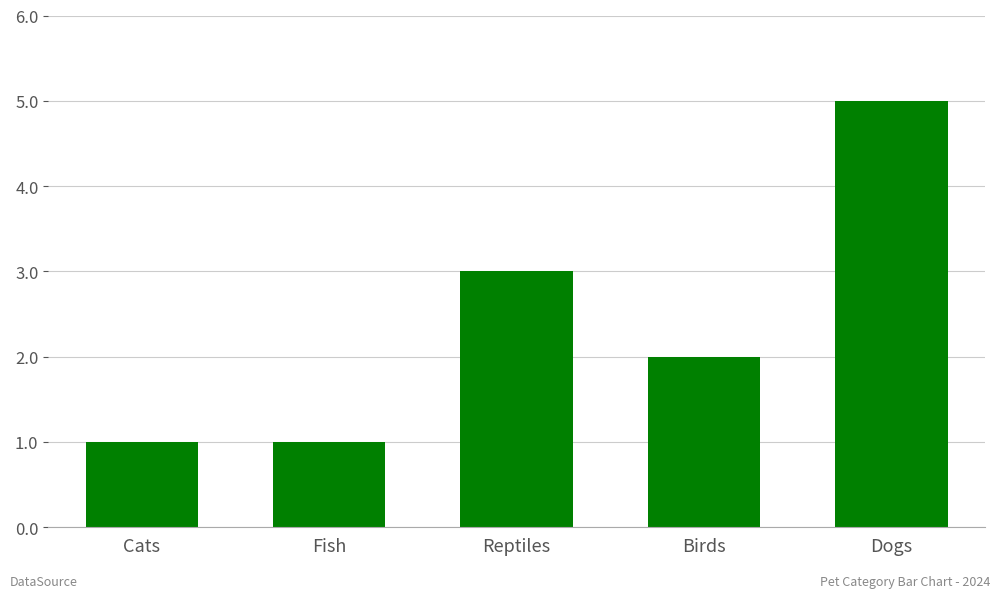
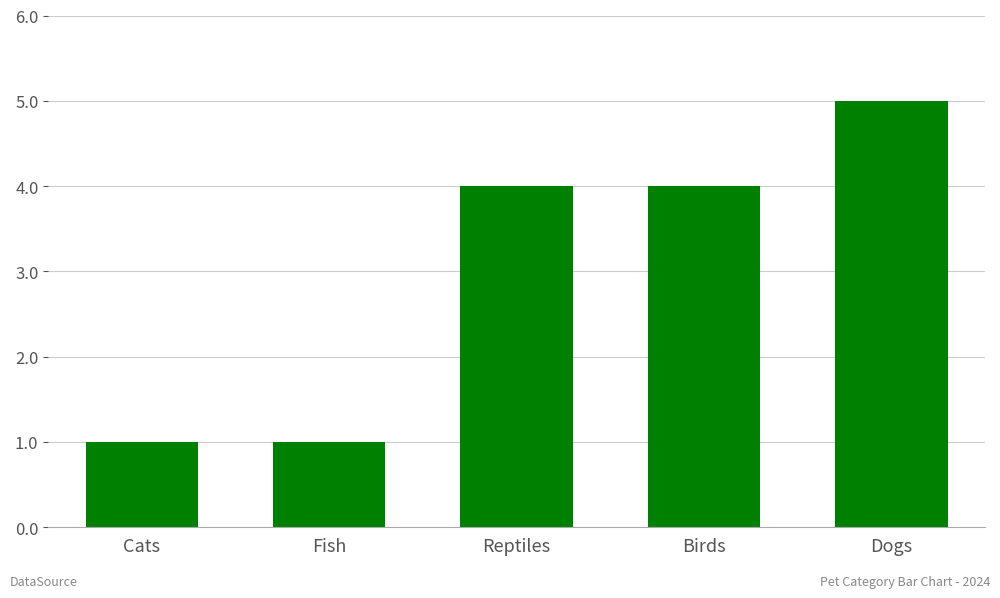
  {
    "Cats": 1,
    "Fish": 1,
-   "Reptiles": 3,
-   "Birds": 2,
+   "Reptiles": 4,
+   "Birds": 4,
    "Dogs": 5
  }
